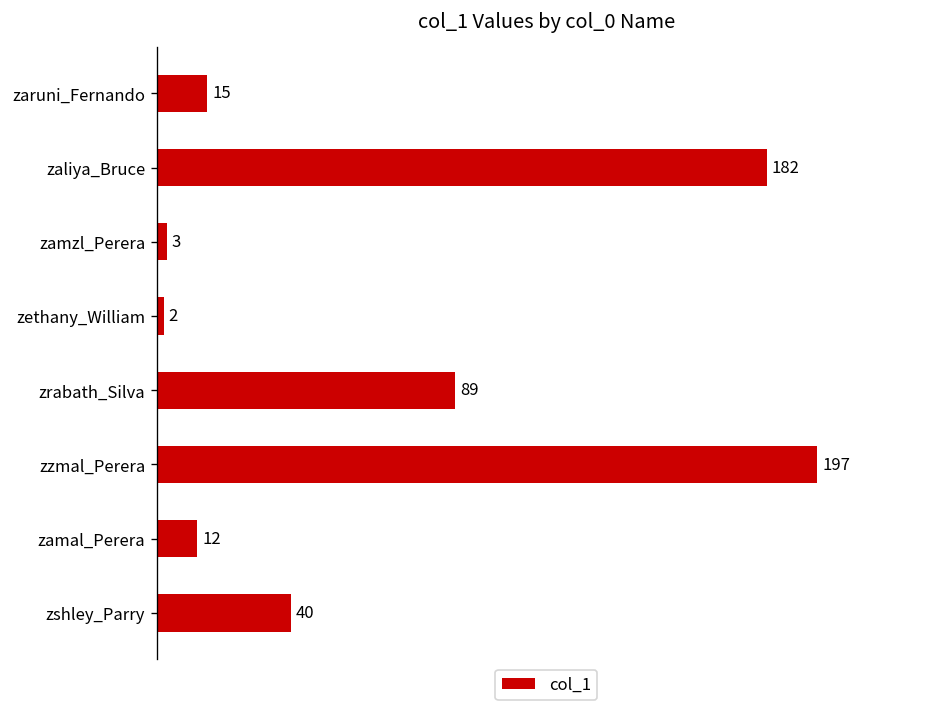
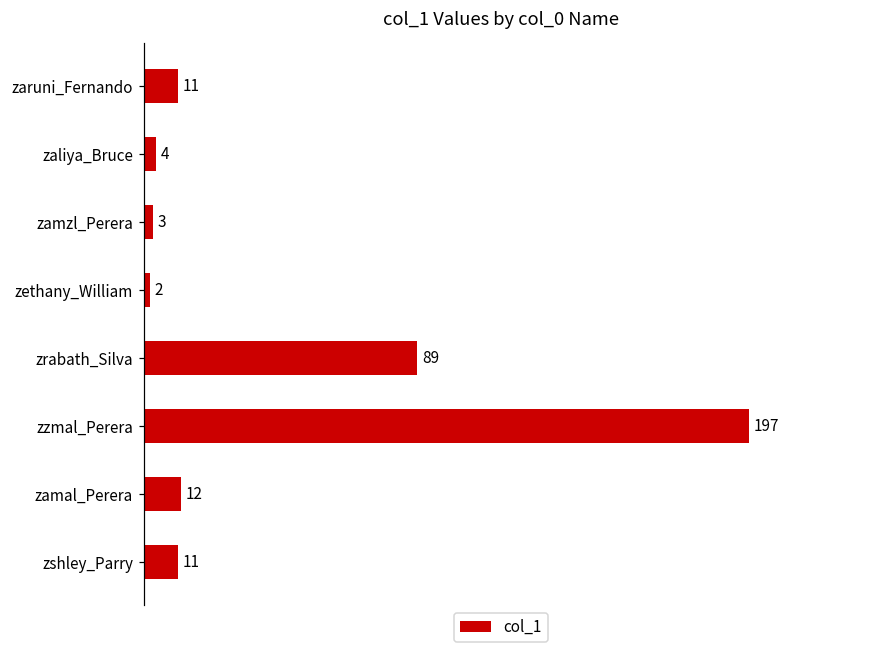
  {
-   "zaruni_Fernando": 15,
-   "zaliya_Bruce": 182,
+   "zaruni_Fernando": 11,
+   "zaliya_Bruce": 4,
    "zamzl_Perera": 3,
    "zethany_William": 2,
    "zrabath_Silva": 89,
    "zzmal_Perera": 197,
    "zamal_Perera": 12,
-   "zshley_Parry": 40
+   "zshley_Parry": 11
  }
